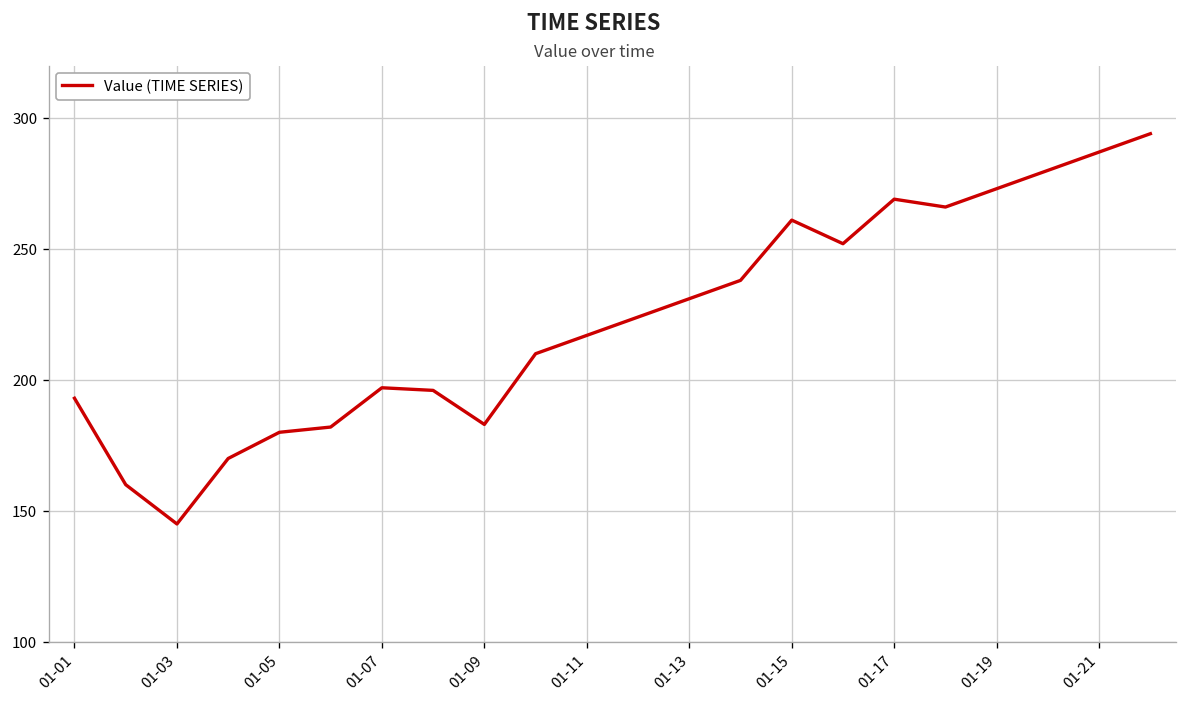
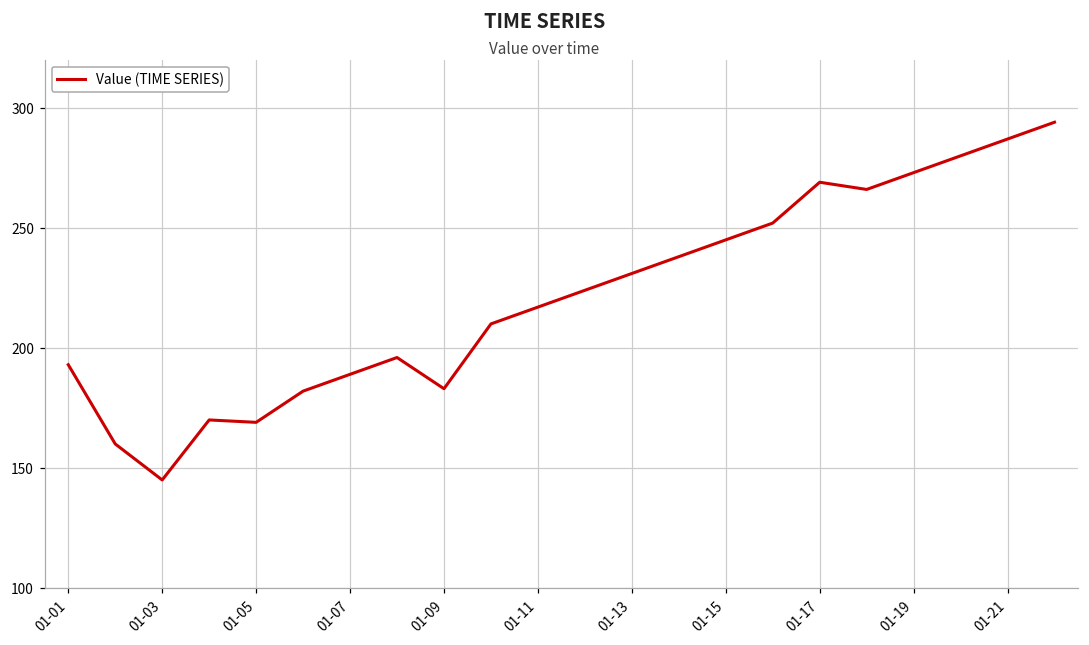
  {
    "01-01": 193,
    "01-03": 145,
-   "01-05": 180,
-   "01-07": 197,
+   "01-05": 169,
+   "01-07": 189,
    "01-09": 183,
    "01-11": 217,
    "01-13": 231,
-   "01-15": 261,
+   "01-15": 245,
    "01-17": 269,
    "01-19": 273,
    "01-21": 287
  }
